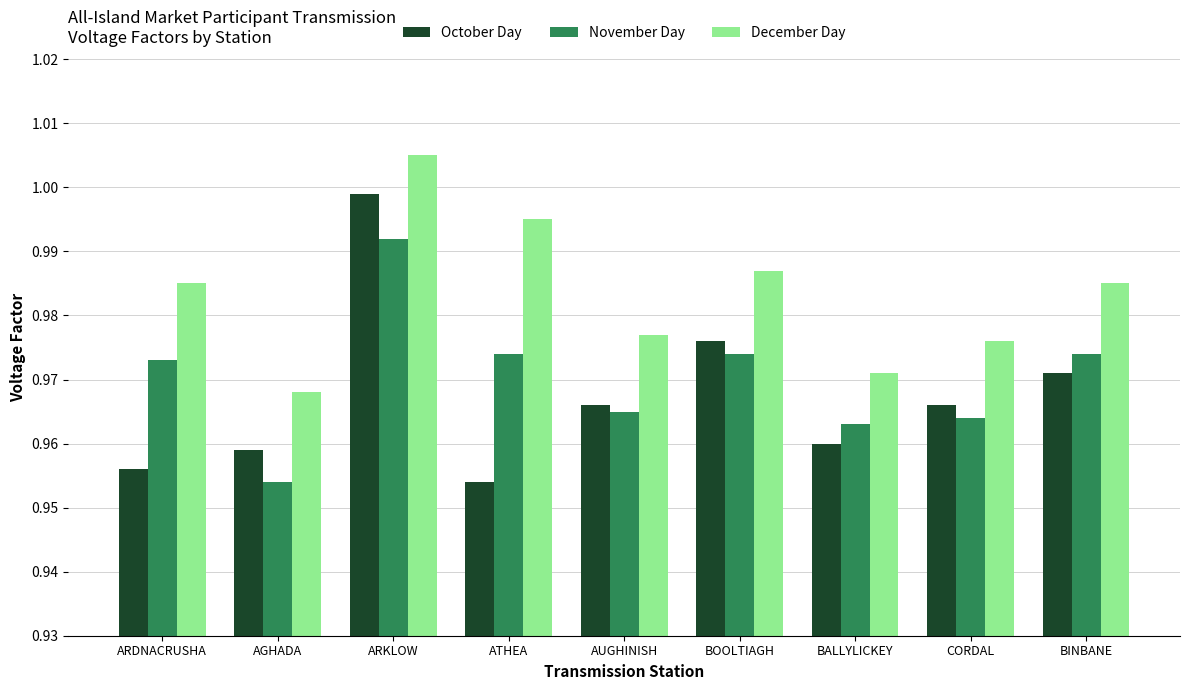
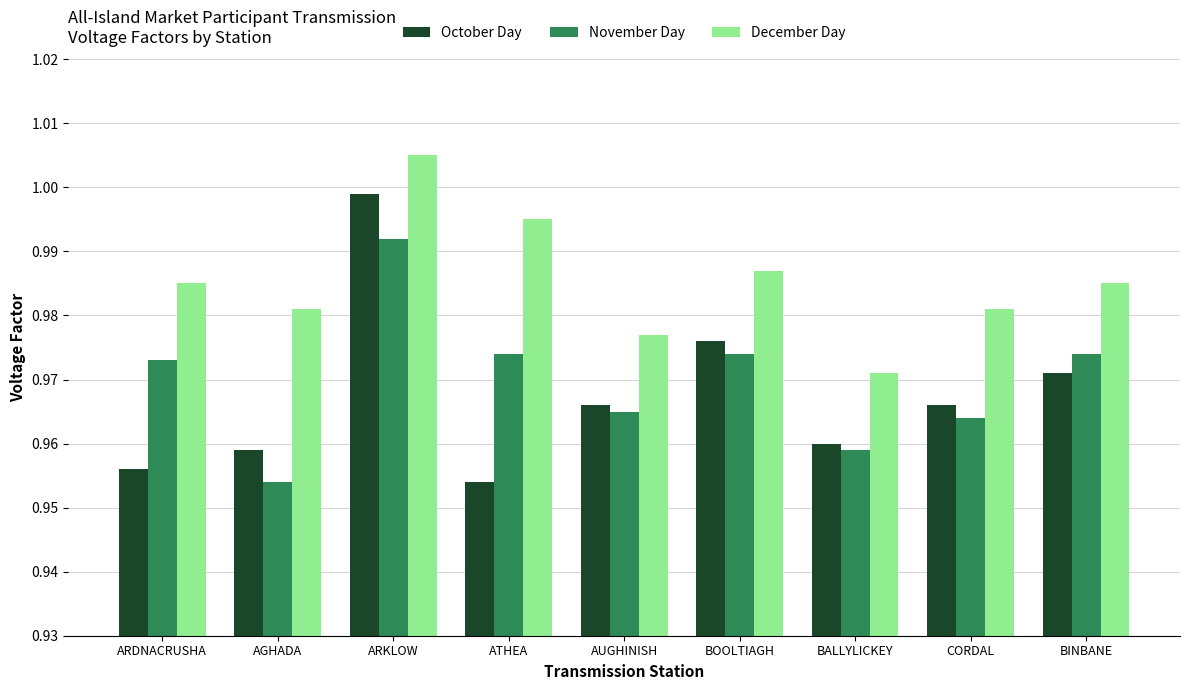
  {
    "October Day": {
      "ARDNACRUSHA": 0.956,
      "AGHADA": 0.959,
      "ARKLOW": 0.999,
      "ATHEA": 0.954,
      "AUGHINISH": 0.966,
      "BOOLTIAGH": 0.976,
      "BALLYLICKEY": 0.960,
      "CORDAL": 0.966,
      "BINBANE": 0.971
    },
    "November Day": {
      "ARDNACRUSHA": 0.973,
      "AGHADA": 0.954,
      "ARKLOW": 0.992,
      "ATHEA": 0.974,
      "AUGHINISH": 0.965,
      "BOOLTIAGH": 0.974,
-     "BALLYLICKEY": 0.963,
+     "BALLYLICKEY": 0.959,
      "CORDAL": 0.964,
      "BINBANE": 0.974
    },
    "December Day": {
      "ARDNACRUSHA": 0.985,
-     "AGHADA": 0.968,
+     "AGHADA": 0.981,
      "ARKLOW": 1.005,
      "ATHEA": 0.995,
      "AUGHINISH": 0.977,
      "BOOLTIAGH": 0.987,
      "BALLYLICKEY": 0.971,
-     "CORDAL": 0.976,
+     "CORDAL": 0.981,
      "BINBANE": 0.985
    }
  }
